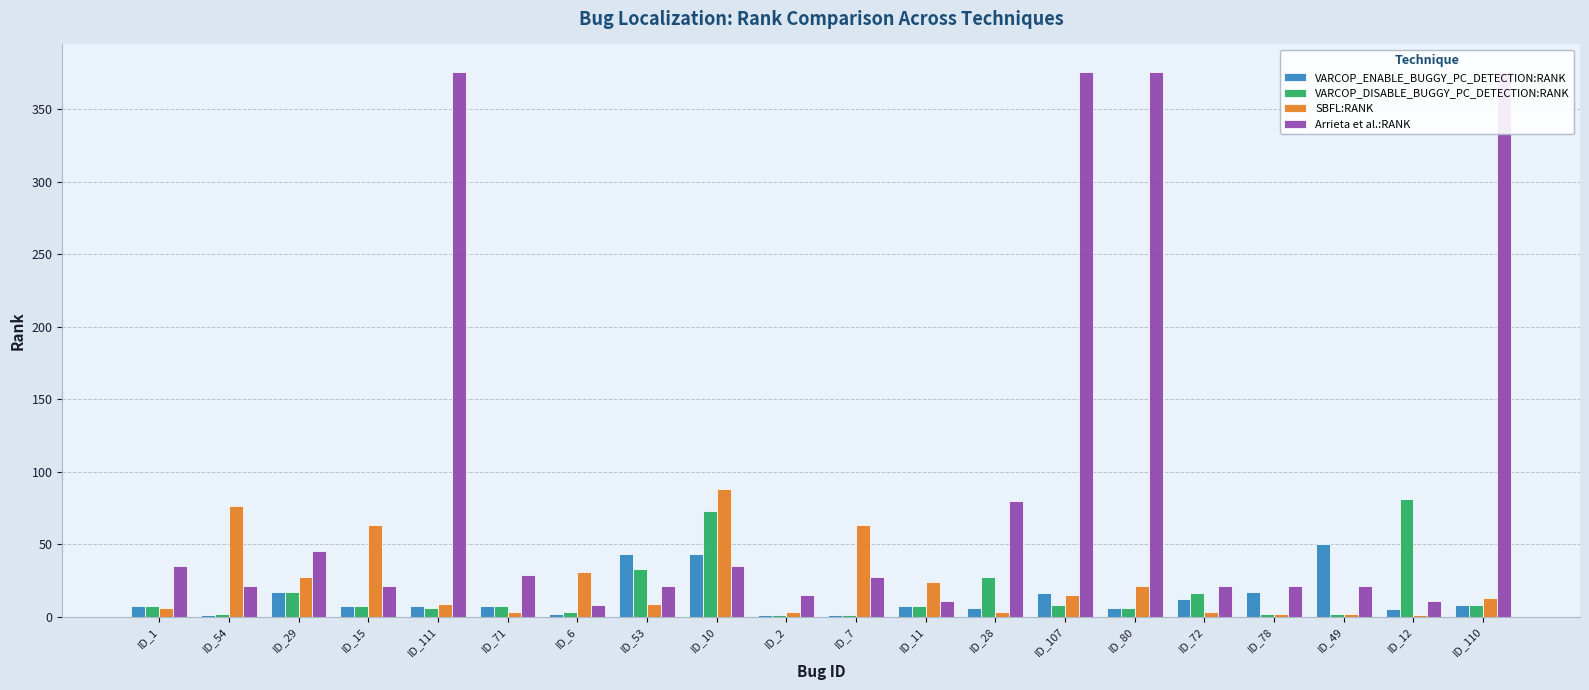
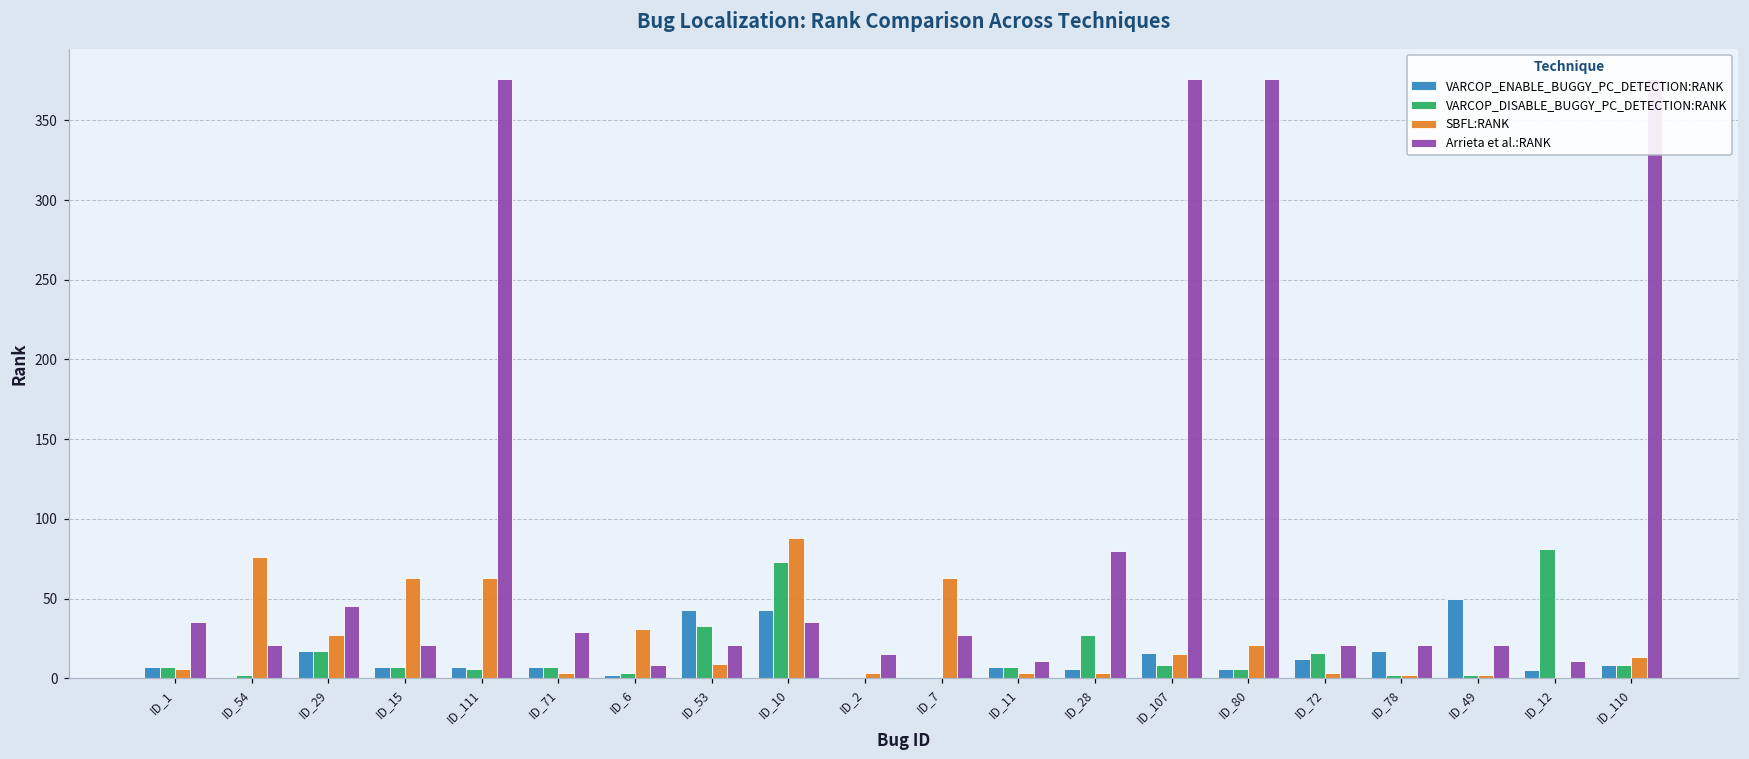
  {
    "VARCOP_ENABLE_BUGGY_PC_DETECTION:RANK": {
      "ID_1": 7,
      "ID_29": 17,
      "ID_15": 7,
      "ID_111": 7,
      "ID_71": 7,
      "ID_6": 2,
      "ID_53": 43,
      "ID_10": 43,
      "ID_11": 7,
      "ID_28": 6,
      "ID_107": 16,
      "ID_80": 6,
      "ID_72": 12,
      "ID_78": 17,
      "ID_49": 50,
      "ID_12": 5,
      "ID_110": 8
    },
    "VARCOP_DISABLE_BUGGY_PC_DETECTION:RANK": {
      "ID_1": 7,
      "ID_54": 2,
      "ID_29": 17,
      "ID_15": 7,
      "ID_111": 6,
      "ID_71": 7,
      "ID_6": 3,
      "ID_53": 33,
      "ID_10": 73,
      "ID_11": 7,
      "ID_28": 27,
      "ID_107": 8,
      "ID_80": 6,
      "ID_72": 16,
      "ID_78": 2,
      "ID_49": 2,
      "ID_12": 81,
      "ID_110": 8
    },
    "SBFL:RANK": {
      "ID_1": 6,
      "ID_54": 76,
      "ID_29": 27,
      "ID_15": 63,
-     "ID_111": 9,
+     "ID_111": 63,
      "ID_71": 3,
      "ID_6": 31,
      "ID_53": 9,
      "ID_10": 88,
      "ID_2": 3,
      "ID_7": 63,
-     "ID_11": 24,
+     "ID_11": 3,
      "ID_28": 3,
      "ID_107": 15,
      "ID_80": 21,
      "ID_72": 3,
      "ID_78": 2,
      "ID_49": 2,
      "ID_110": 13
    },
    "Arrieta et al.:RANK": {
      "ID_1": 35,
      "ID_54": 21,
      "ID_29": 45,
      "ID_15": 21,
      "ID_111": 376,
      "ID_71": 29,
      "ID_6": 8,
      "ID_53": 21,
      "ID_10": 35,
      "ID_2": 15,
      "ID_7": 27,
      "ID_11": 11,
      "ID_28": 80,
      "ID_107": 376,
      "ID_80": 376,
      "ID_72": 21,
      "ID_78": 21,
      "ID_49": 21,
      "ID_12": 11
    }
  }
